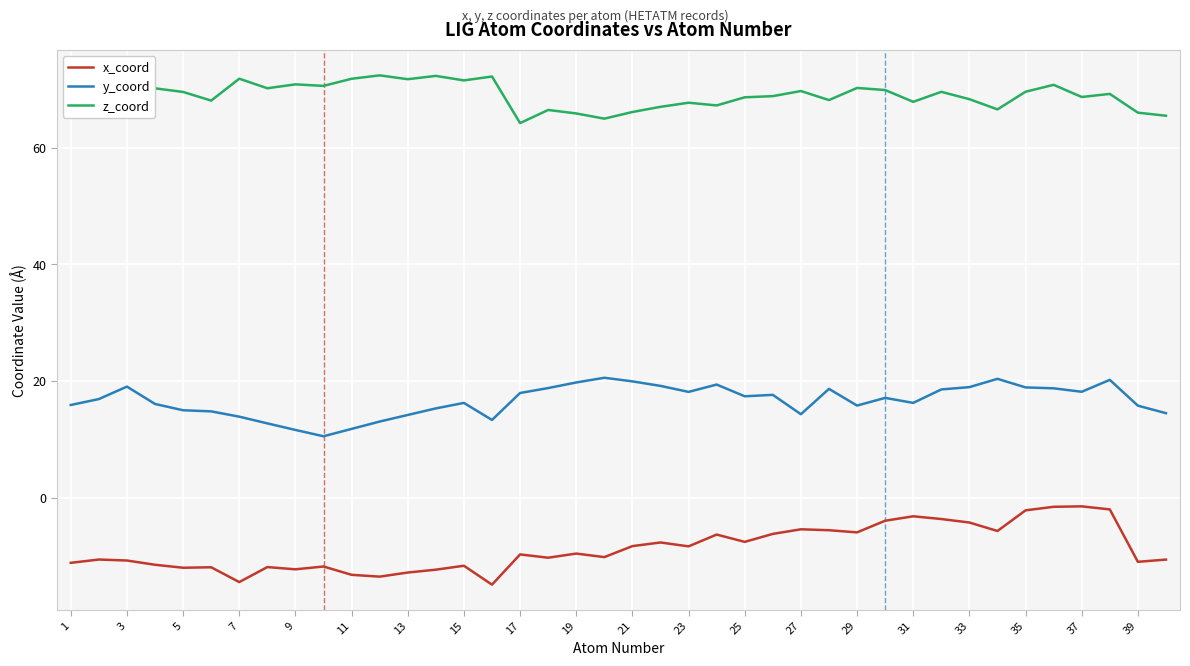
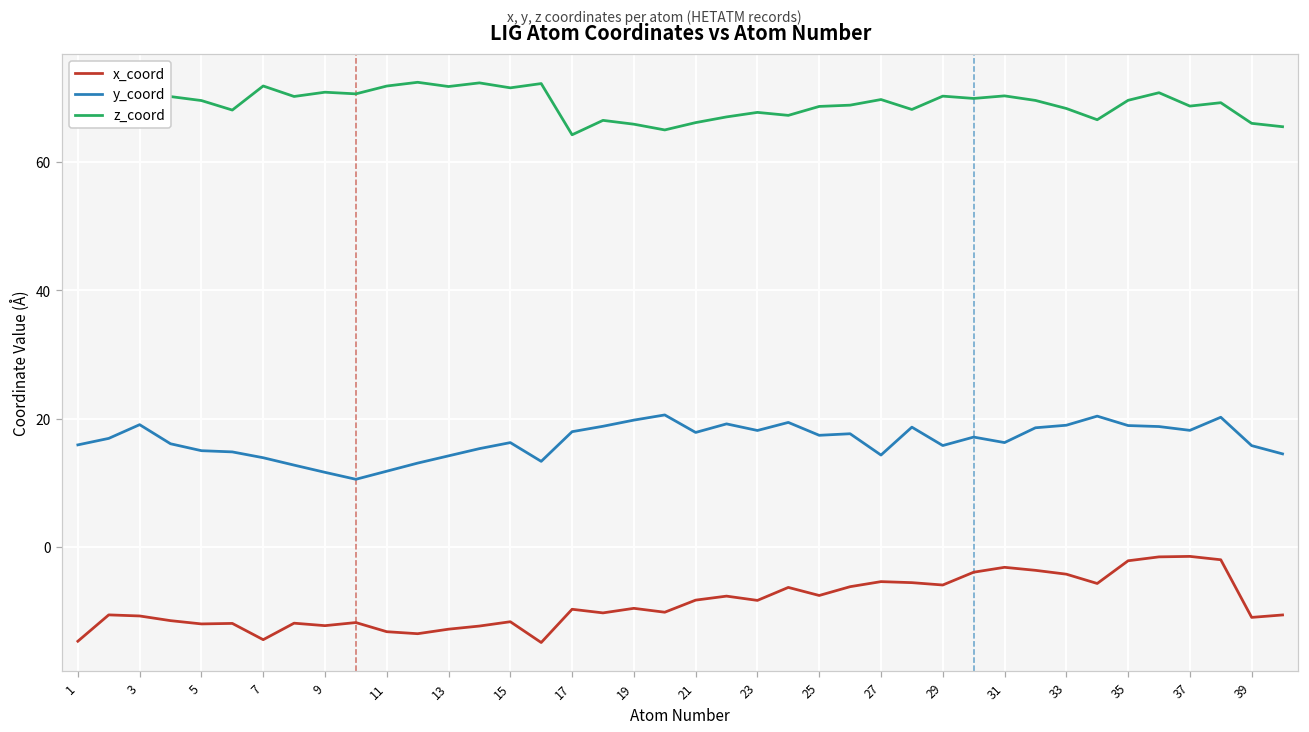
  {
    "x_coord": {
-     "1": -11,
+     "1": -15,
      "3": -11,
      "5": -12,
      "7": -14,
      "9": -12,
      "11": -13,
      "13": -13,
      "15": -12,
      "17": -10,
      "19": -10,
      "21": -8,
      "23": -8,
      "25": -8,
      "27": -5,
      "29": -6,
      "31": -3,
      "33": -4,
      "35": -2,
      "37": -1,
      "39": -11
    },
    "y_coord": {
      "1": 16,
      "3": 19,
      "5": 15,
      "7": 14,
      "9": 12,
      "11": 12,
      "13": 14,
      "15": 16,
      "17": 18,
      "19": 20,
-     "21": 20,
+     "21": 18,
      "23": 18,
      "25": 17,
      "27": 14,
      "29": 16,
      "31": 16,
      "33": 19,
      "35": 19,
      "37": 18,
      "39": 16
    },
    "z_coord": {
      "5": 70,
      "7": 72,
      "9": 71,
      "11": 72,
      "13": 72,
      "15": 72,
      "17": 64,
      "19": 66,
      "21": 66,
      "23": 68,
      "25": 69,
      "27": 70,
      "29": 70,
-     "31": 68,
+     "31": 70,
      "33": 68,
      "35": 70,
      "37": 69,
      "39": 66
    }
  }
